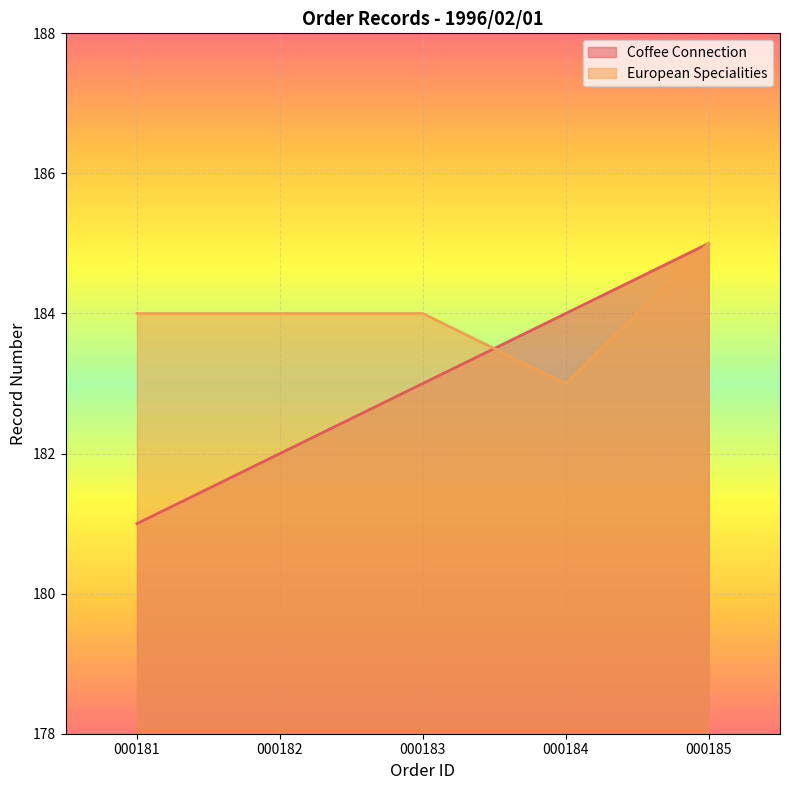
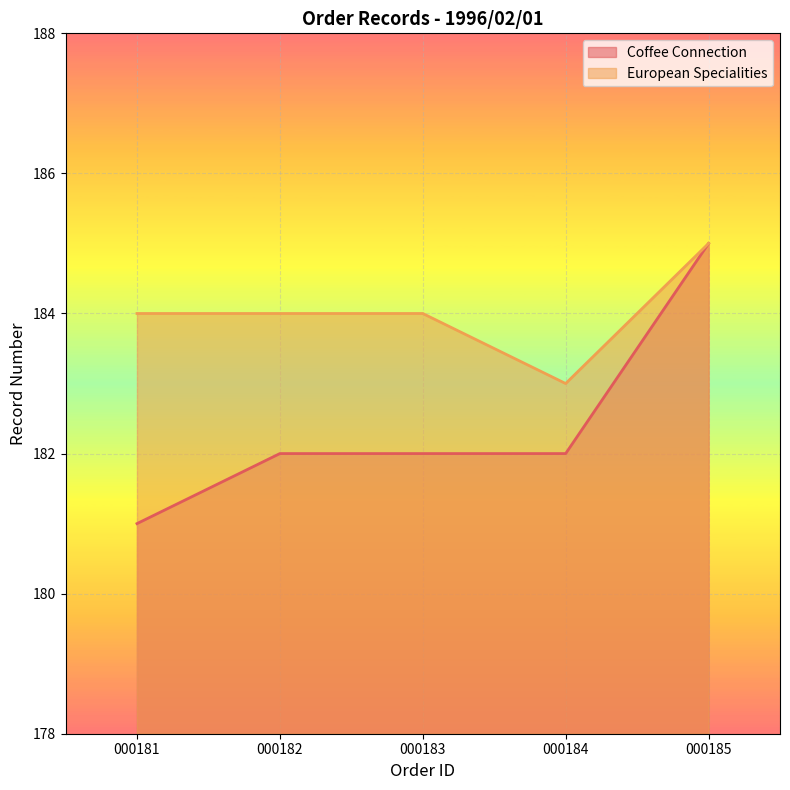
  {
    "Coffee Connection": {
      "000181": 181,
      "000182": 182,
-     "000183": 183,
-     "000184": 184
+     "000183": 182,
+     "000184": 182
    },
    "European Specialities": {
      "000181": 184,
      "000182": 184,
      "000183": 184,
      "000184": 183
    }
  }
